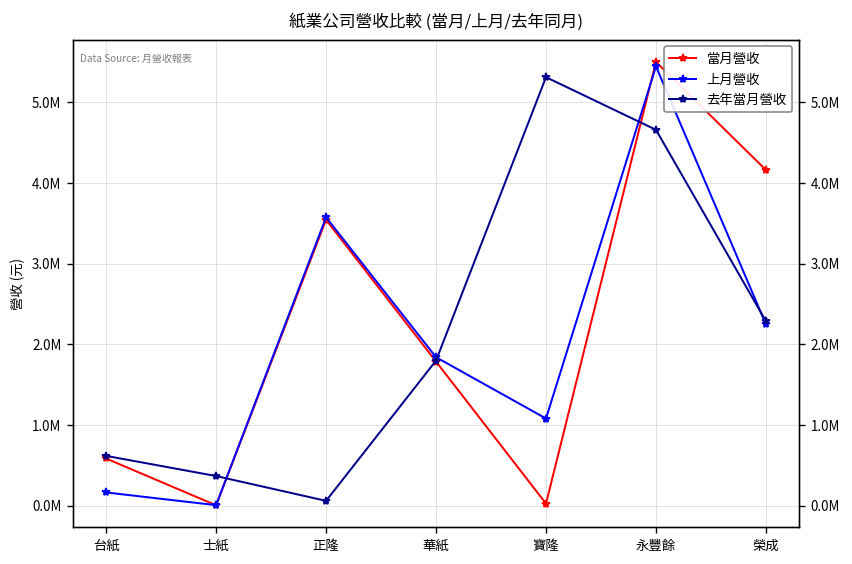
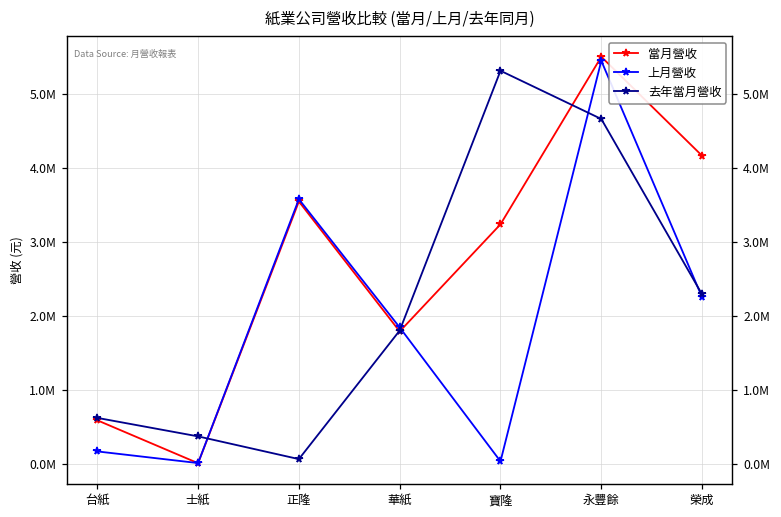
  {
    "當月營收": {
-     "寶隆": 0,
+     "寶隆": 3200000,
      "永豐餘": 5500000,
      "榮成": 4200000
    },
    "上月營收": {
      "台紙": 200000,
      "華紙": 1800000,
-     "寶隆": 1100000,
+     "寶隆": 0,
      "永豐餘": 5400000,
      "榮成": 2200000
    },
    "去年當月營收": {
      "士紙": 400000,
      "正隆": 100000,
      "寶隆": 5300000,
      "永豐餘": 4700000,
      "榮成": 2300000
    }
  }
